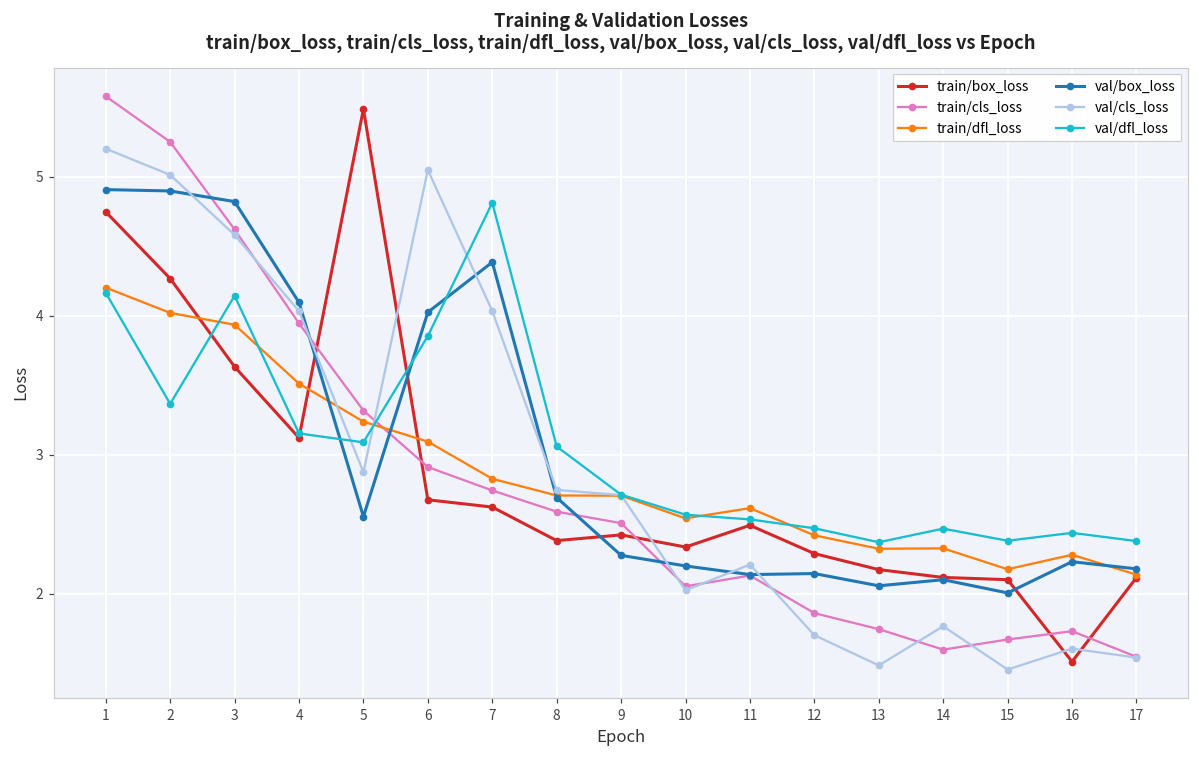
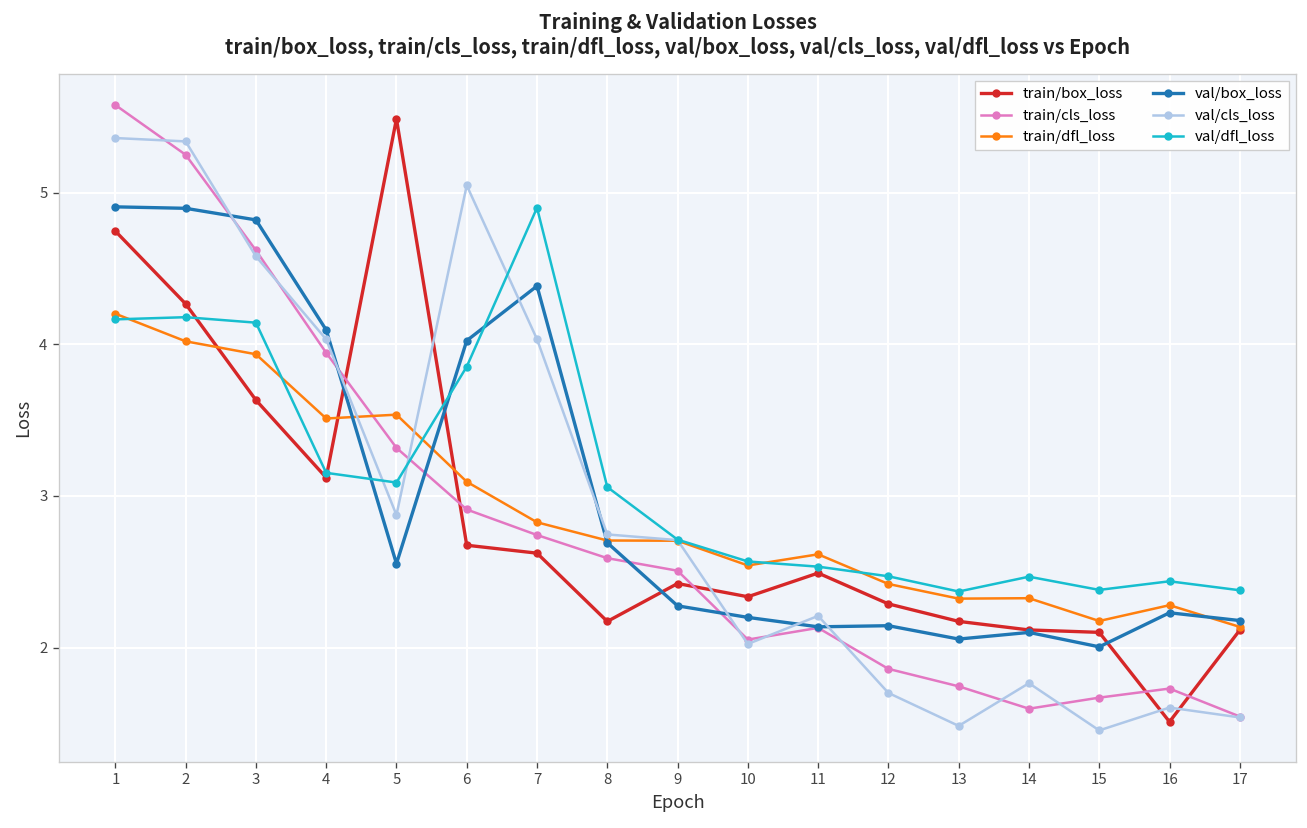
  {
    "train/box_loss": {
      "1": 4.75,
      "2": 4.27,
      "3": 3.63,
      "4": 3.12,
      "5": 5.49,
      "6": 2.67,
      "7": 2.62,
-     "8": 2.38,
+     "8": 2.17,
      "9": 2.42,
      "10": 2.33,
      "11": 2.49,
      "12": 2.29,
      "13": 2.17,
      "15": 2.10,
      "16": 1.51,
      "17": 2.11
    },
    "train/cls_loss": {
      "1": 5.58,
      "2": 5.25,
      "3": 4.62,
      "4": 3.94,
      "5": 3.32,
      "6": 2.91,
      "7": 2.74,
      "8": 2.59,
      "9": 2.51,
      "10": 2.05,
      "12": 1.86,
      "13": 1.74,
      "14": 1.60,
      "15": 1.67,
      "16": 1.73
    },
    "train/dfl_loss": {
      "1": 4.20,
      "2": 4.02,
      "3": 3.93,
      "4": 3.51,
-     "5": 3.24,
+     "5": 3.54,
      "6": 3.09,
      "7": 2.83,
      "10": 2.54,
      "11": 2.61,
      "12": 2.42,
      "13": 2.32,
      "14": 2.33,
      "15": 2.17,
      "16": 2.28,
      "17": 2.14
    },
    "val/box_loss": {
      "1": 4.91,
      "2": 4.90,
      "3": 4.82,
      "4": 4.09,
      "5": 2.55,
      "6": 4.02,
      "7": 4.38,
      "9": 2.27,
      "10": 2.20,
      "12": 2.14,
      "13": 2.06,
      "15": 2.00,
      "16": 2.23,
      "17": 2.18
    },
    "val/cls_loss": {
-     "1": 5.20,
-     "2": 5.01,
+     "1": 5.36,
+     "2": 5.34,
      "3": 4.58,
      "4": 4.03,
      "5": 2.87,
      "6": 5.05,
      "7": 4.03,
      "8": 2.75,
      "10": 2.02,
      "11": 2.21,
      "12": 1.70,
      "13": 1.48,
      "14": 1.76,
      "15": 1.45,
      "16": 1.60
    },
    "val/dfl_loss": {
      "1": 4.16,
-     "2": 3.37,
+     "2": 4.18,
      "3": 4.14,
      "4": 3.15,
      "5": 3.09,
      "6": 3.85,
-     "7": 4.81,
+     "7": 4.90,
      "8": 3.06,
      "10": 2.57,
      "11": 2.53,
      "12": 2.47,
      "13": 2.37,
      "14": 2.47,
      "15": 2.38,
      "16": 2.44,
      "17": 2.38
    }
  }
